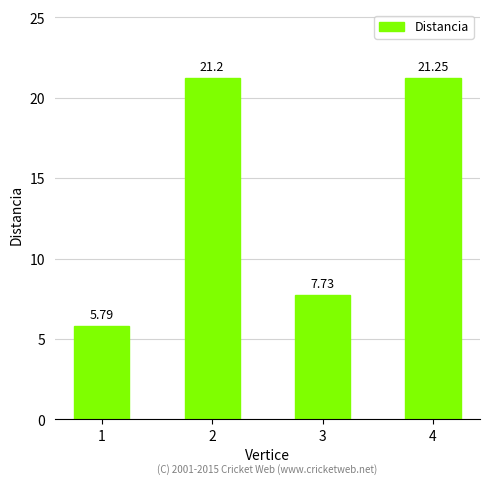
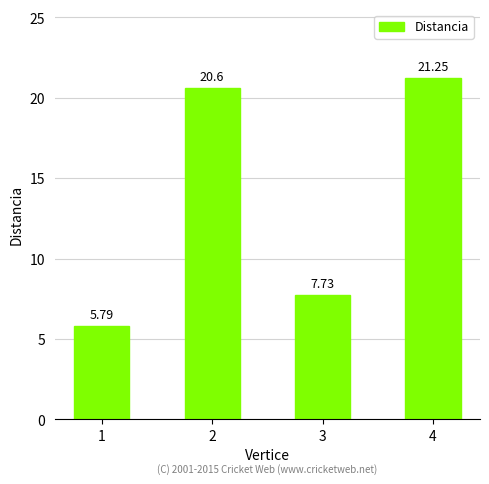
  {
    "1": 5.79,
-   "2": 21.2,
+   "2": 20.6,
    "3": 7.73,
    "4": 21.25
  }
